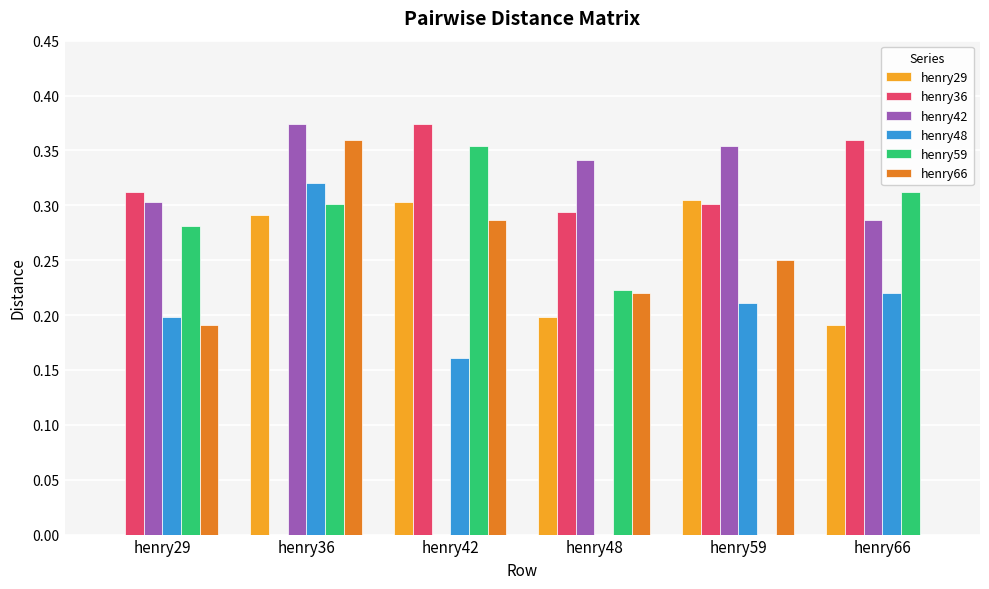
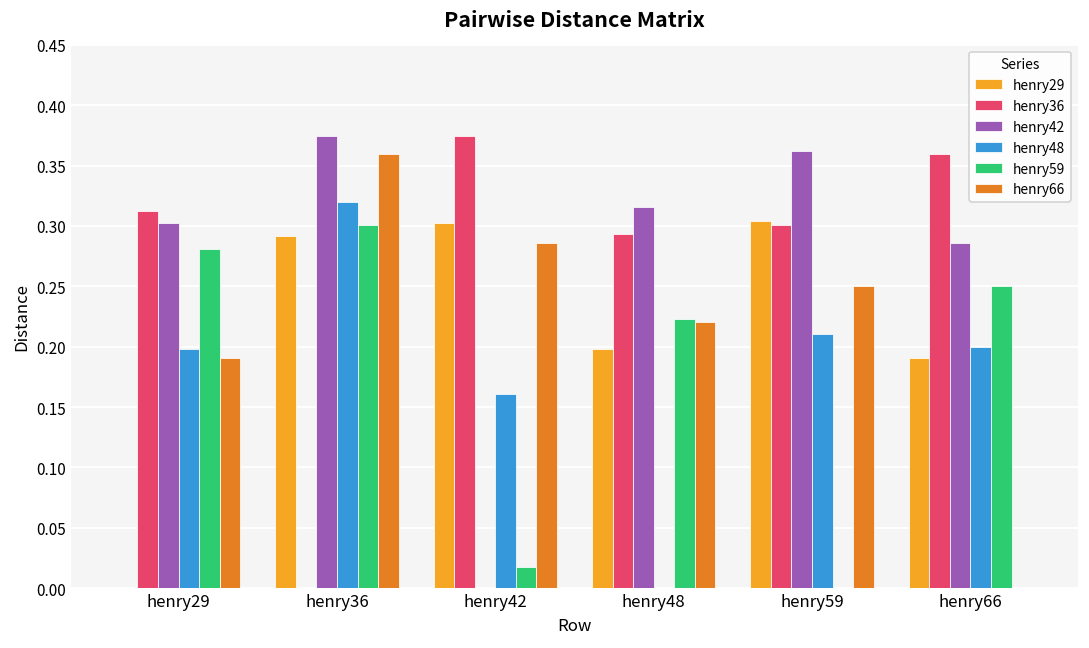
  {
    "henry36": {
      "henry29": 0.312,
      "henry36": 0.000,
      "henry42": 0.374,
      "henry48": 0.294,
      "henry59": 0.301,
      "henry66": 0.359
    },
    "henry42": {
      "henry29": 0.303,
      "henry36": 0.374,
      "henry42": 0.000,
-     "henry48": 0.341,
-     "henry59": 0.354,
+     "henry48": 0.316,
+     "henry59": 0.362,
      "henry66": 0.286
    },
    "henry48": {
      "henry29": 0.198,
      "henry36": 0.320,
      "henry42": 0.161,
      "henry48": 0.000,
      "henry59": 0.211,
-     "henry66": 0.220
+     "henry66": 0.200
    },
    "henry59": {
      "henry29": 0.281,
      "henry36": 0.301,
-     "henry42": 0.354,
+     "henry42": 0.017,
      "henry48": 0.223,
      "henry59": 0.000,
-     "henry66": 0.312
+     "henry66": 0.250
    }
  }
